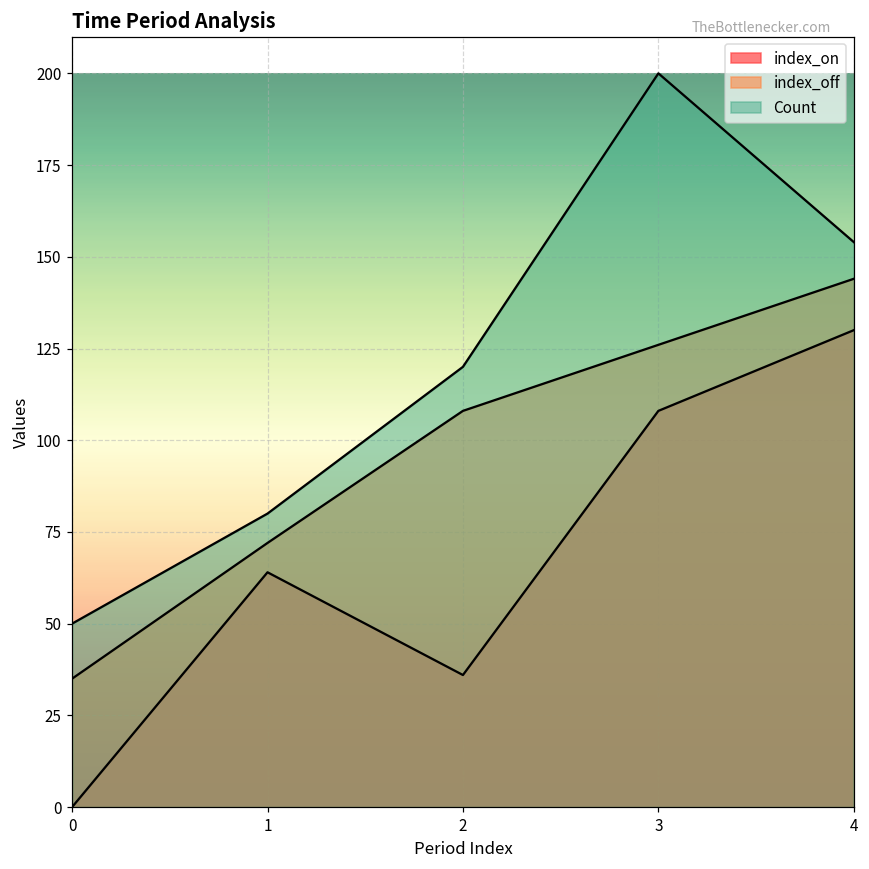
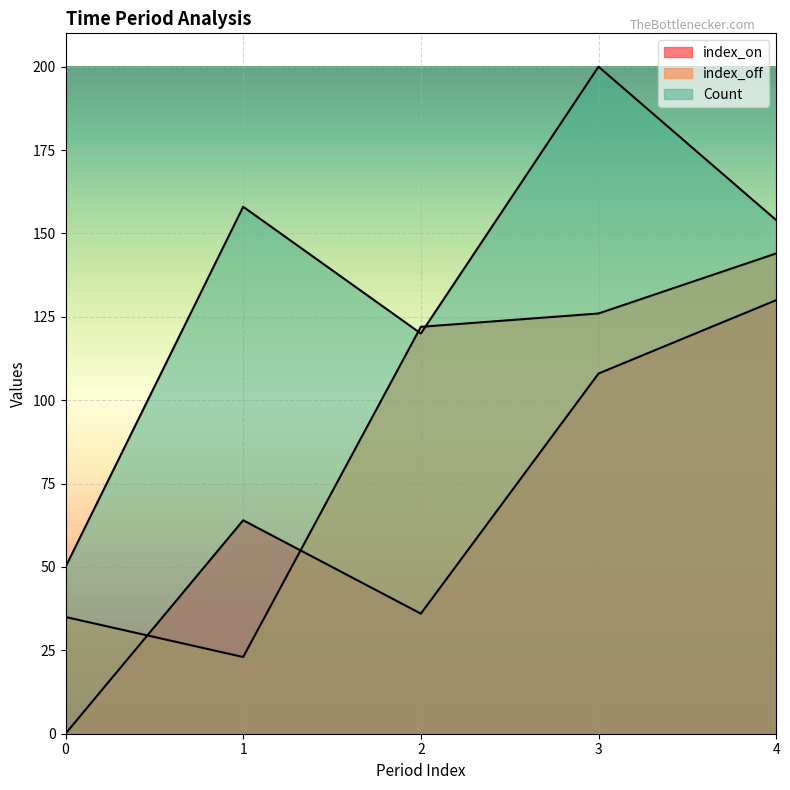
  {
    "index_on": {
      "0": 0,
      "1": 64,
      "2": 36,
      "3": 108,
      "4": 130
    },
    "index_off": {
      "0": 35,
-     "1": 72,
-     "2": 108,
+     "1": 23,
+     "2": 122,
      "3": 126,
      "4": 144
    },
    "Count": {
      "0": 50,
-     "1": 80,
+     "1": 158,
      "2": 120,
      "3": 200,
      "4": 154
    }
  }
